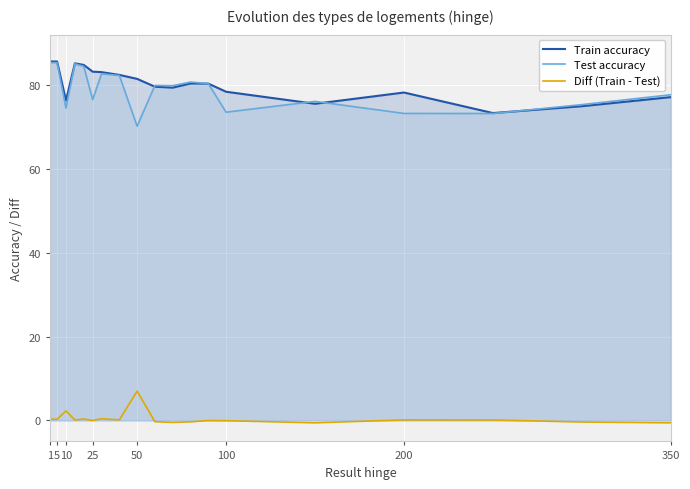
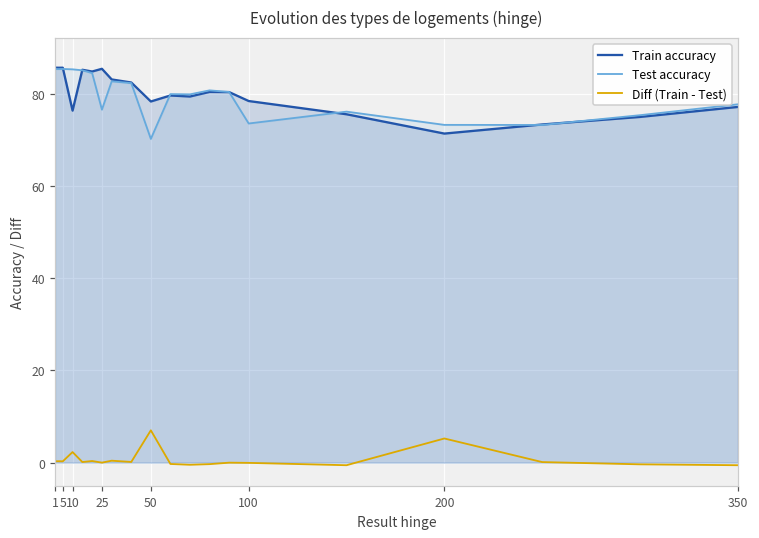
  {
    "Train accuracy": {
      "10": 76,
-     "25": 83,
-     "50": 81,
+     "25": 85,
+     "50": 78,
      "100": 78,
-     "200": 78
+     "200": 71
    },
    "Test accuracy": {
-     "10": 74,
+     "10": 85,
      "25": 77,
      "50": 70,
      "100": 74,
      "200": 73
    },
    "Diff (Train - Test)": {
      "1": 0,
      "5": 0,
      "10": 2,
      "25": 0,
      "50": 7,
      "100": 0,
-     "200": 0,
+     "200": 5,
      "350": -1
    }
  }
